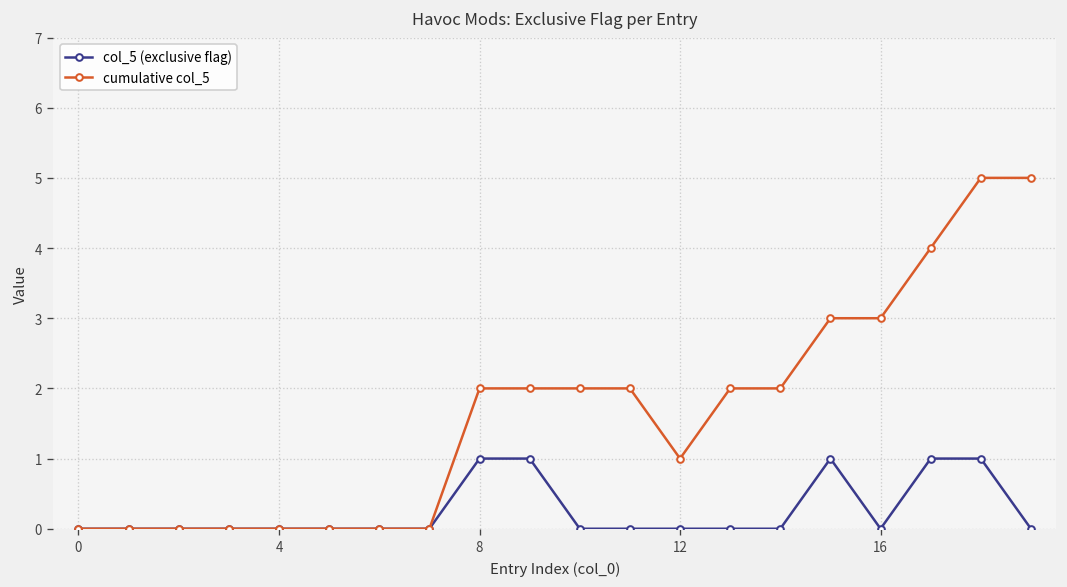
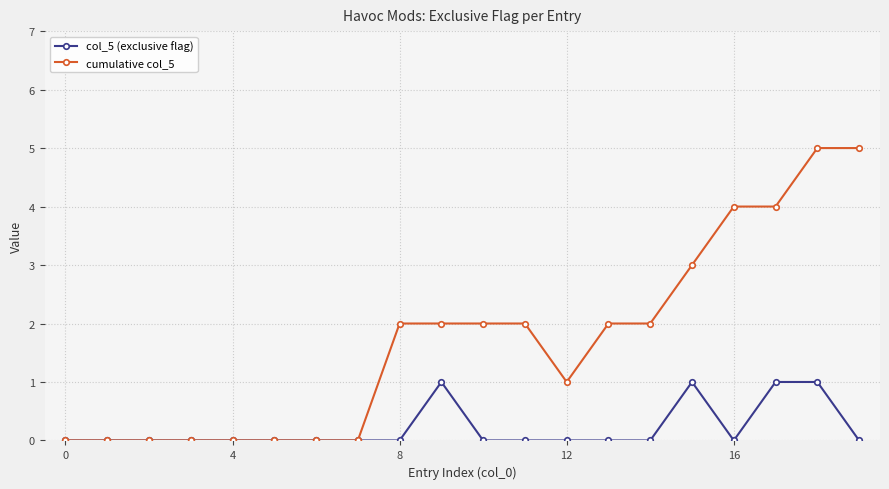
  {
    "col_5 (exclusive flag)": {
-     "8": 1,
+     "8": 0,
      "12": 0,
      "16": 0
    },
    "cumulative col_5": {
      "8": 2,
      "12": 1,
-     "16": 3
+     "16": 4
    }
  }
